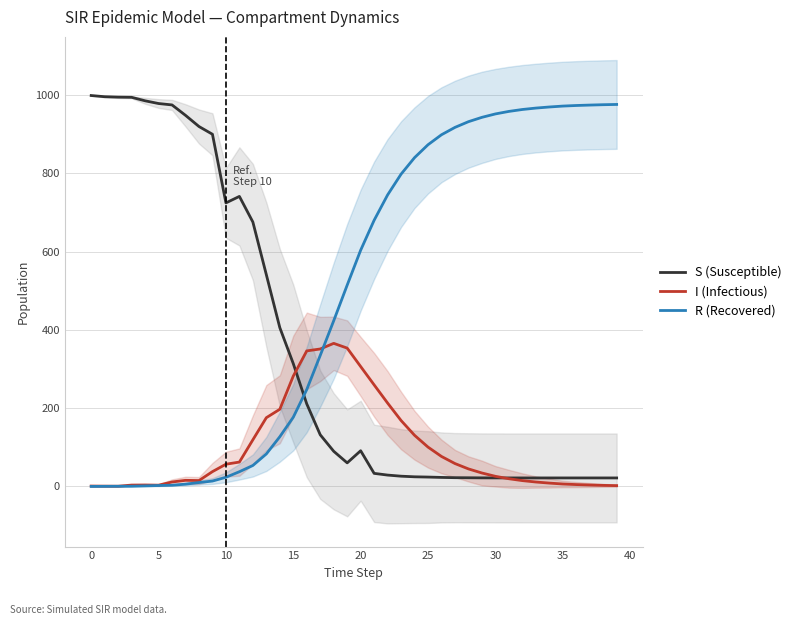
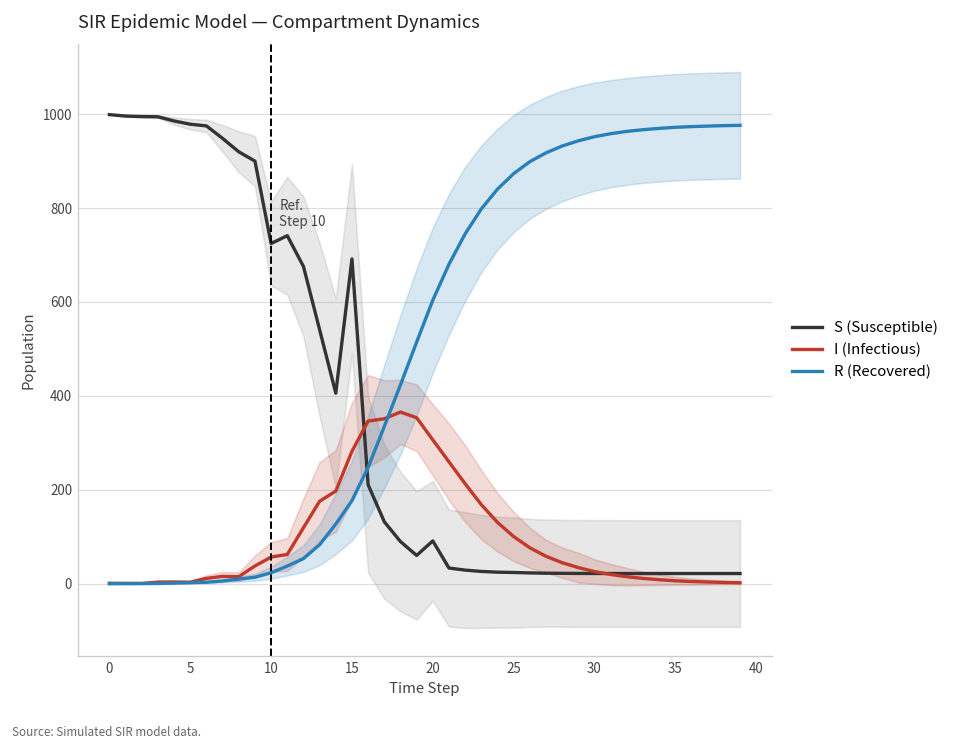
  {
    "S (Susceptible)": {
      "5": 980,
      "10": 720,
-     "15": 310,
+     "15": 690,
      "20": 90,
      "25": 20,
      "35": 20
    }
  }
